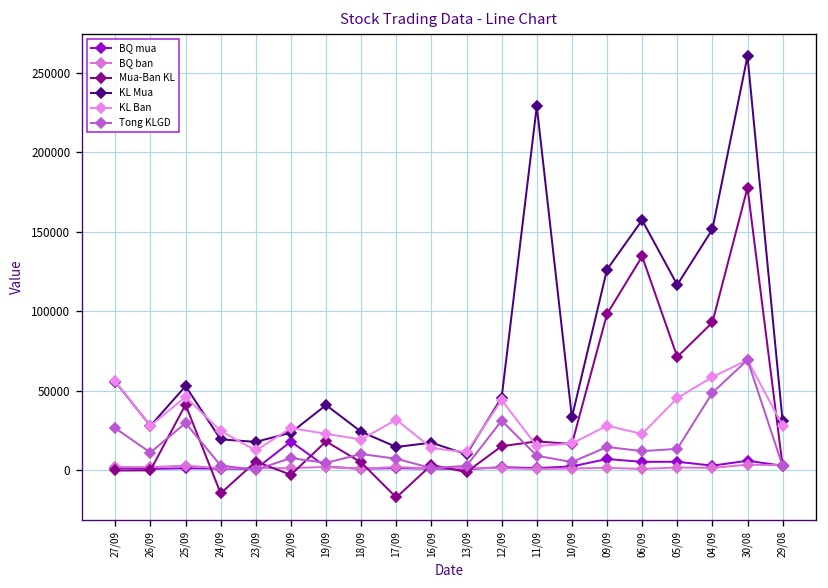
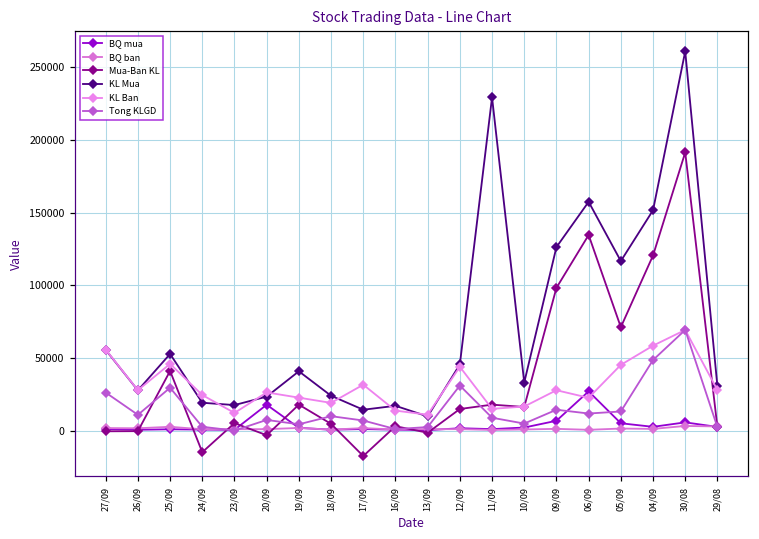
  {
    "BQ mua": {
      "20/09": 18000,
      "09/09": 7000,
-     "06/09": 5000,
+     "06/09": 27000,
      "05/09": 5000,
      "30/08": 6000
    },
    "Mua-Ban KL": {
      "25/09": 41000,
      "24/09": -15000,
      "23/09": 5000,
      "20/09": -3000,
      "19/09": 18000,
      "18/09": 5000,
      "17/09": -17000,
      "16/09": 3000,
      "12/09": 15000,
      "11/09": 18000,
      "09/09": 98000,
      "06/09": 135000,
      "05/09": 71000,
-     "04/09": 93000,
-     "30/08": 178000
+     "04/09": 121000,
+     "30/08": 191000
    },
    "KL Mua": {
      "25/09": 53000,
      "24/09": 19000,
      "23/09": 18000,
      "20/09": 24000,
      "19/09": 41000,
      "18/09": 24000,
      "17/09": 15000,
      "16/09": 17000,
      "11/09": 229000,
      "10/09": 33000,
      "09/09": 126000,
      "06/09": 157000,
      "05/09": 117000,
      "04/09": 152000,
      "30/08": 261000,
      "29/08": 31000
    }
  }
